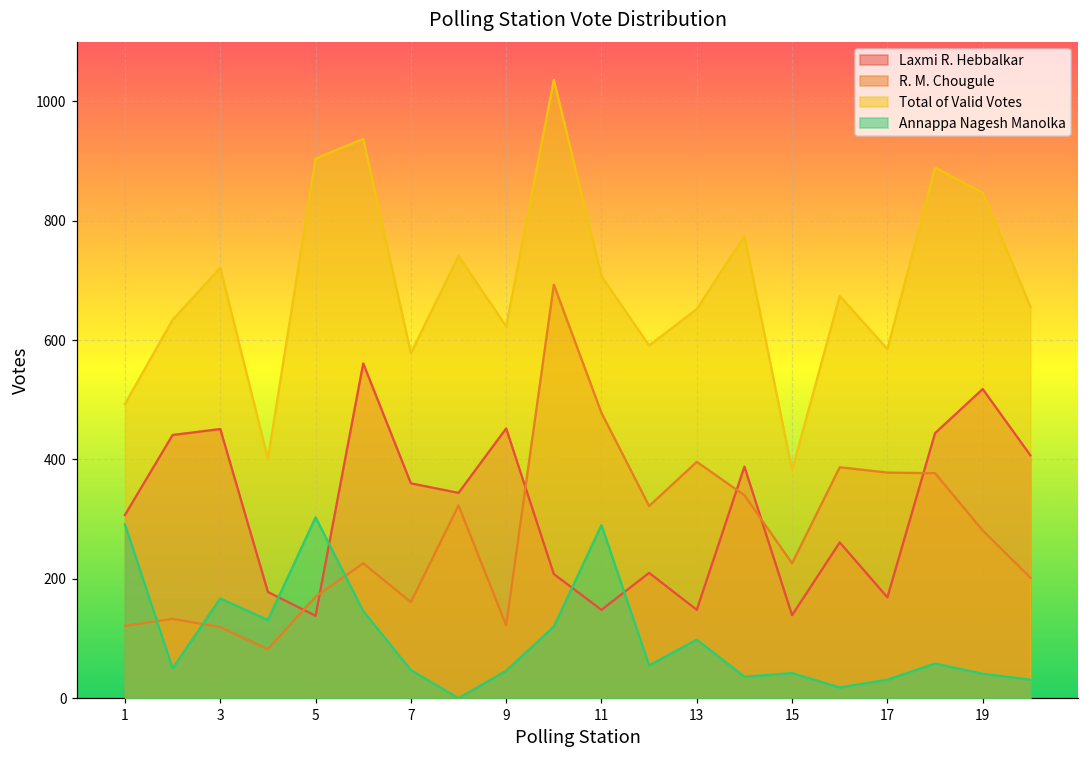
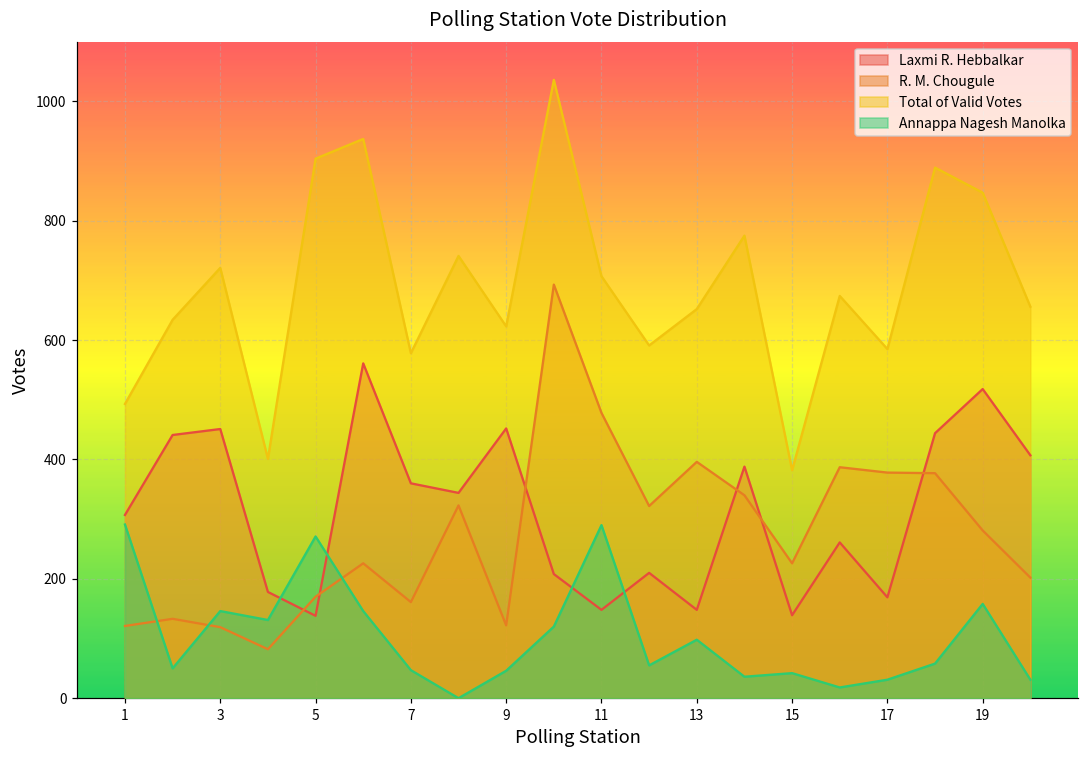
  {
    "Annappa Nagesh Manolka": {
      "1": 290,
-     "3": 170,
-     "5": 300,
+     "3": 150,
+     "5": 270,
      "7": 50,
      "9": 50,
      "11": 290,
      "13": 100,
      "15": 40,
      "17": 30,
-     "19": 40
+     "19": 160
    }
  }
